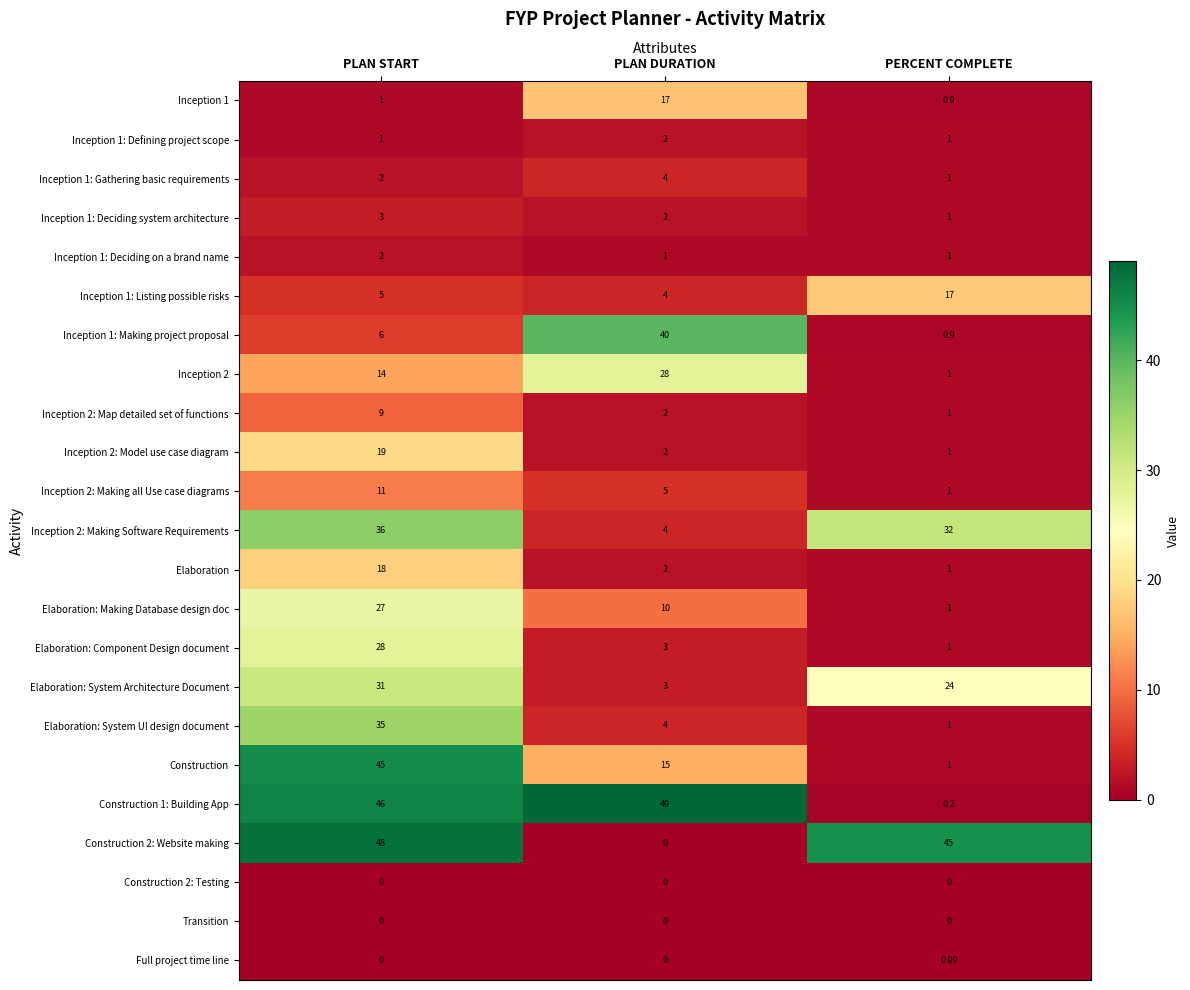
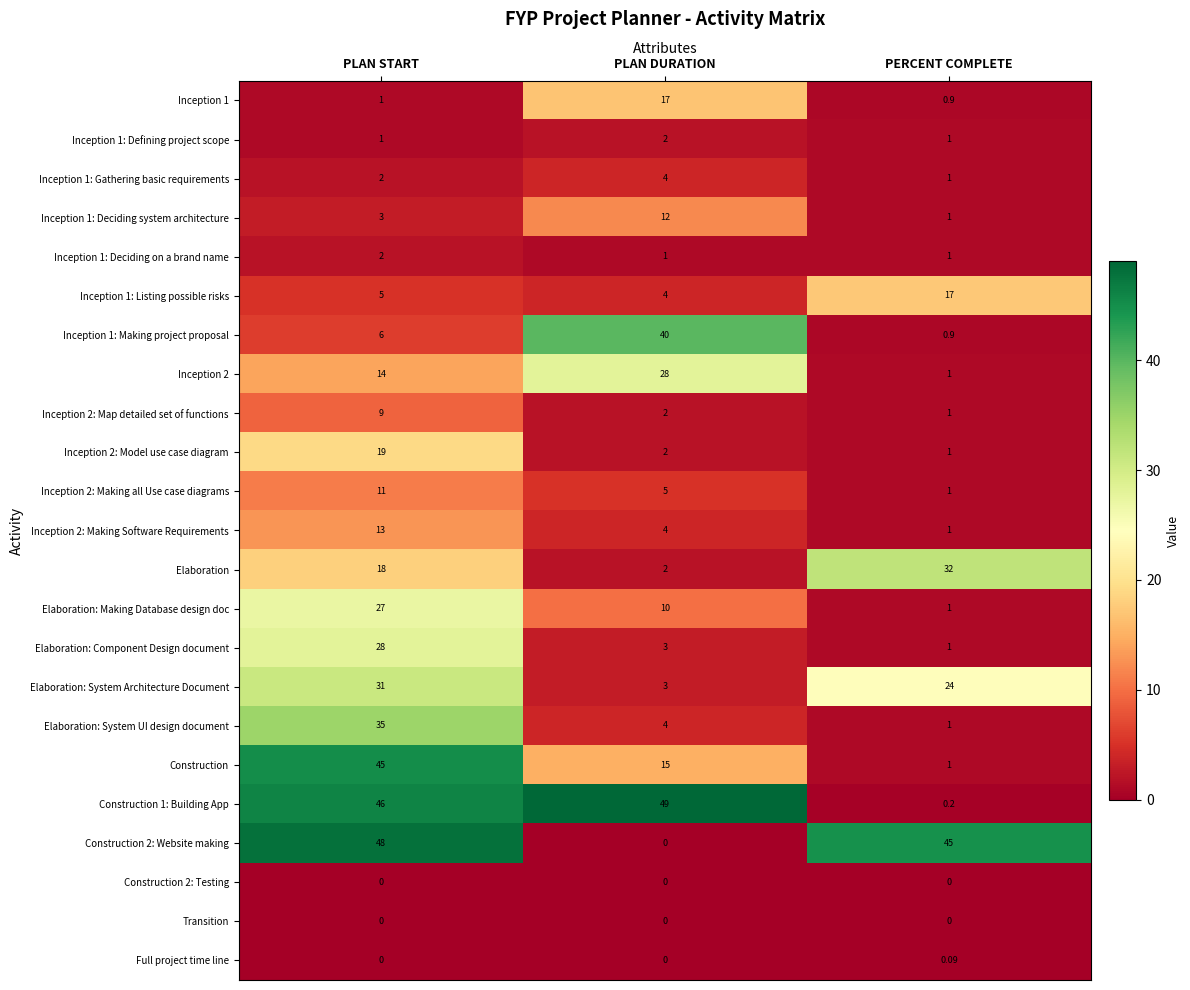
  {
    "Inception 1": {
      "PLAN START": 1,
      "PLAN DURATION": 17,
      "PERCENT COMPLETE": 0.9
    },
    "Inception 1: Defining project scope": {
      "PLAN START": 1,
      "PLAN DURATION": 2,
      "PERCENT COMPLETE": 1
    },
    "Inception 1: Gathering basic requirements": {
      "PLAN START": 2,
      "PLAN DURATION": 4,
      "PERCENT COMPLETE": 1
    },
    "Inception 1: Deciding system architecture": {
      "PLAN START": 3,
-     "PLAN DURATION": 2,
+     "PLAN DURATION": 12,
      "PERCENT COMPLETE": 1
    },
    "Inception 1: Deciding on a brand name": {
      "PLAN START": 2,
      "PLAN DURATION": 1,
      "PERCENT COMPLETE": 1
    },
    "Inception 1: Listing possible risks": {
      "PLAN START": 5,
      "PLAN DURATION": 4,
      "PERCENT COMPLETE": 17
    },
    "Inception 1: Making project proposal": {
      "PLAN START": 6,
      "PLAN DURATION": 40,
      "PERCENT COMPLETE": 0.9
    },
    "Inception 2": {
      "PLAN START": 14,
      "PLAN DURATION": 28,
      "PERCENT COMPLETE": 1
    },
    "Inception 2: Map detailed set of functions": {
      "PLAN START": 9,
      "PLAN DURATION": 2,
      "PERCENT COMPLETE": 1
    },
    "Inception 2: Model use case diagram": {
      "PLAN START": 19,
      "PLAN DURATION": 2,
      "PERCENT COMPLETE": 1
    },
    "Inception 2: Making all Use case diagrams": {
      "PLAN START": 11,
      "PLAN DURATION": 5,
      "PERCENT COMPLETE": 1
    },
    "Inception 2: Making Software Requirements": {
-     "PLAN START": 36,
+     "PLAN START": 13,
      "PLAN DURATION": 4,
-     "PERCENT COMPLETE": 32
+     "PERCENT COMPLETE": 1
    },
    "Elaboration": {
      "PLAN START": 18,
      "PLAN DURATION": 2,
-     "PERCENT COMPLETE": 1
+     "PERCENT COMPLETE": 32
    },
    "Elaboration: Making Database design doc": {
      "PLAN START": 27,
      "PLAN DURATION": 10,
      "PERCENT COMPLETE": 1
    },
    "Elaboration: Component Design document": {
      "PLAN START": 28,
      "PLAN DURATION": 3,
      "PERCENT COMPLETE": 1
    },
    "Elaboration: System Architecture Document": {
      "PLAN START": 31,
      "PLAN DURATION": 3,
      "PERCENT COMPLETE": 24
    },
    "Elaboration: System UI design document": {
      "PLAN START": 35,
      "PLAN DURATION": 4,
      "PERCENT COMPLETE": 1
    },
    "Construction": {
      "PLAN START": 45,
      "PLAN DURATION": 15,
      "PERCENT COMPLETE": 1
    },
    "Construction 1: Building App": {
      "PLAN START": 46,
      "PLAN DURATION": 49,
      "PERCENT COMPLETE": 0.2
    },
    "Construction 2: Website making": {
      "PLAN START": 48,
      "PLAN DURATION": 0,
      "PERCENT COMPLETE": 45
    },
    "Construction 2: Testing": {
      "PLAN START": 0,
      "PLAN DURATION": 0,
      "PERCENT COMPLETE": 0
    },
    "Transition": {
      "PLAN START": 0,
      "PLAN DURATION": 0,
      "PERCENT COMPLETE": 0
    },
    "Full project time line": {
      "PLAN START": 0,
      "PLAN DURATION": 0,
      "PERCENT COMPLETE": 0.09
    }
  }
